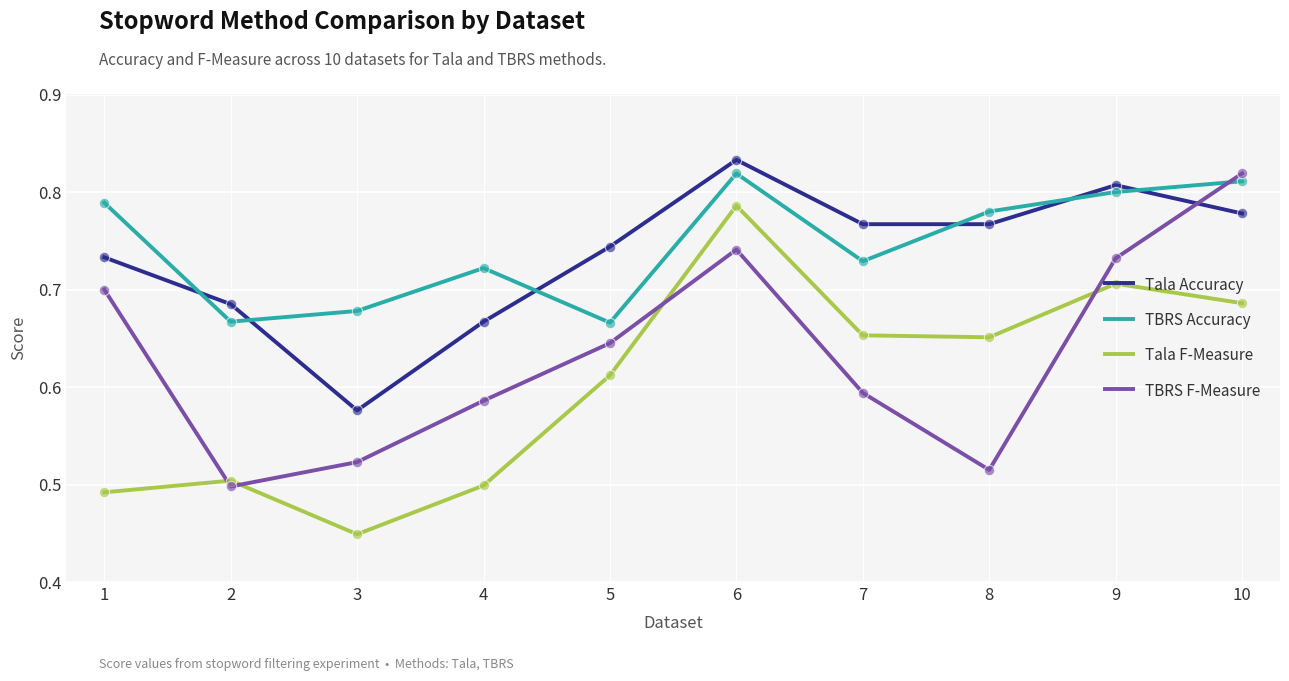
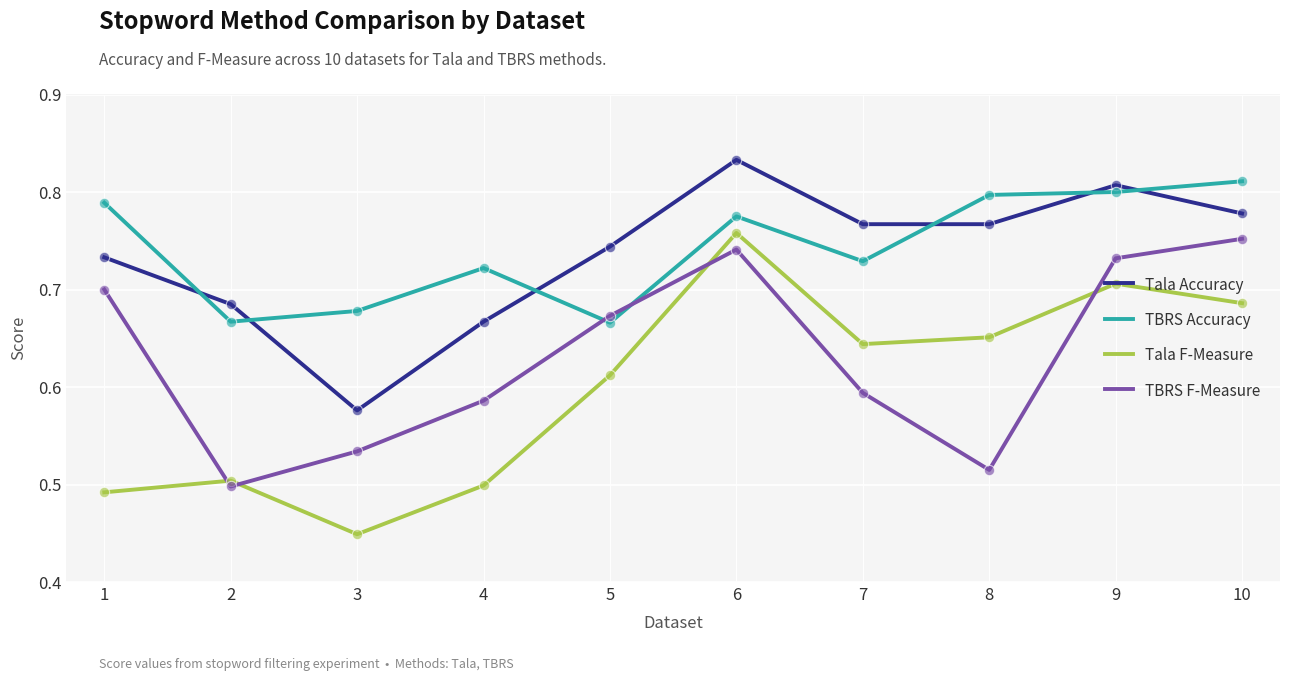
  {
    "Tala Accuracy": {
      "1": 0.73,
      "2": 0.69,
      "3": 0.58,
      "4": 0.67,
      "5": 0.74,
      "6": 0.83,
      "7": 0.77,
      "8": 0.77,
      "9": 0.81,
      "10": 0.78
    },
    "TBRS Accuracy": {
      "1": 0.79,
      "2": 0.67,
      "3": 0.68,
      "4": 0.72,
      "5": 0.67,
-     "6": 0.82,
+     "6": 0.78,
      "7": 0.73,
-     "8": 0.78,
+     "8": 0.80,
      "9": 0.80,
      "10": 0.81
    },
    "Tala F-Measure": {
      "1": 0.49,
      "2": 0.50,
      "3": 0.45,
      "4": 0.50,
      "5": 0.61,
-     "6": 0.79,
-     "7": 0.65,
+     "6": 0.76,
+     "7": 0.64,
      "8": 0.65,
      "9": 0.71,
      "10": 0.69
    },
    "TBRS F-Measure": {
      "1": 0.70,
      "2": 0.50,
-     "3": 0.52,
+     "3": 0.53,
      "4": 0.59,
-     "5": 0.65,
+     "5": 0.67,
      "6": 0.74,
      "7": 0.59,
      "8": 0.52,
      "9": 0.73,
-     "10": 0.82
+     "10": 0.75
    }
  }
